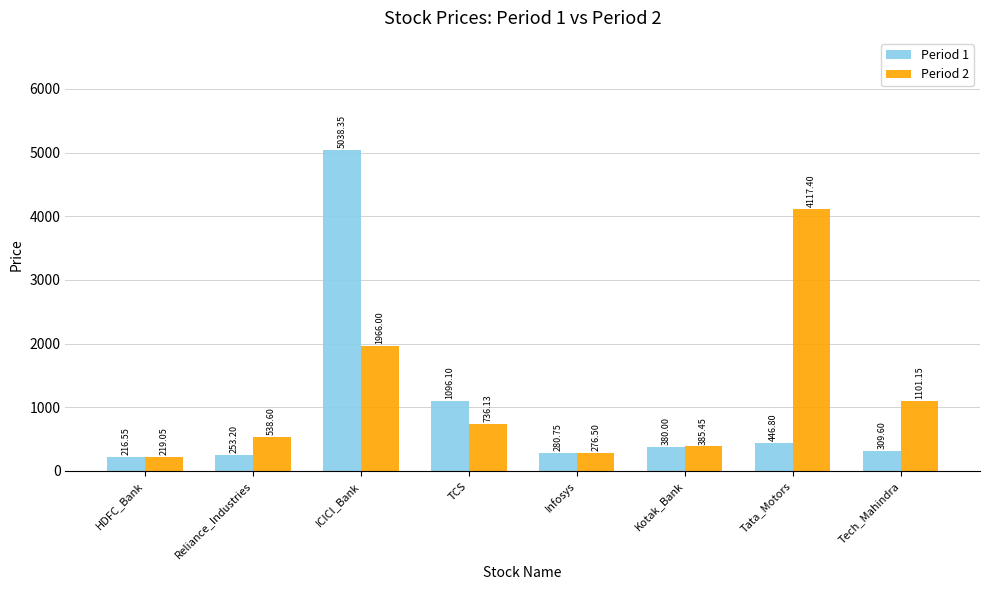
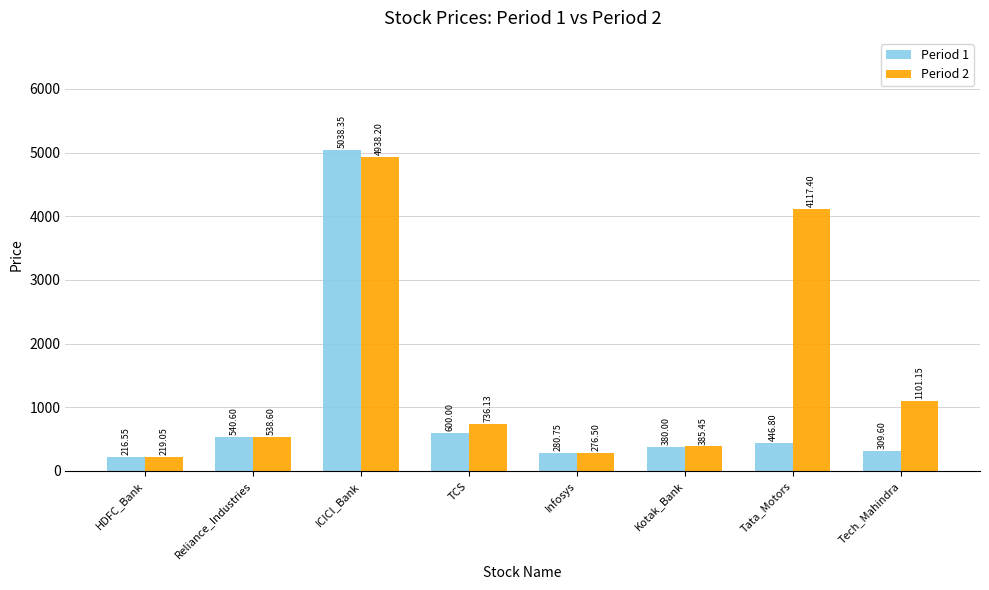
  {
    "Period 1": {
      "HDFC_Bank": 216.55,
-     "Reliance_Industries": 253.20,
+     "Reliance_Industries": 540.60,
      "ICICI_Bank": 5038.35,
-     "TCS": 1096.10,
+     "TCS": 600.00,
      "Infosys": 280.75,
      "Kotak_Bank": 380.00,
      "Tata_Motors": 446.80,
      "Tech_Mahindra": 309.60
    },
    "Period 2": {
      "HDFC_Bank": 219.05,
      "Reliance_Industries": 538.60,
-     "ICICI_Bank": 1966.00,
+     "ICICI_Bank": 4938.20,
      "TCS": 736.13,
      "Infosys": 276.50,
      "Kotak_Bank": 385.45,
      "Tata_Motors": 4117.40,
      "Tech_Mahindra": 1101.15
    }
  }
